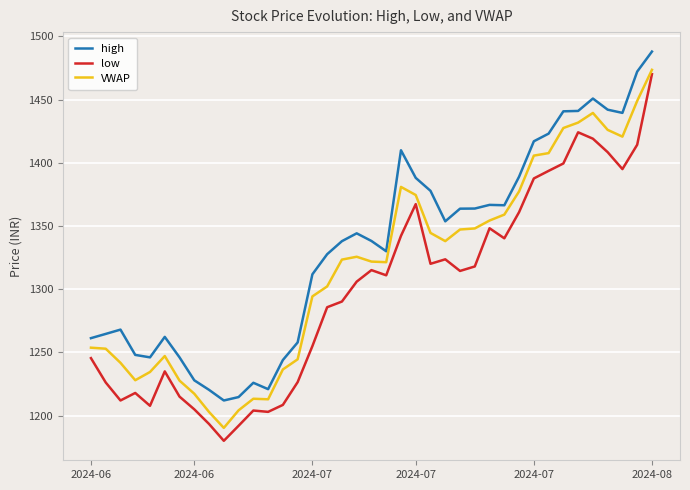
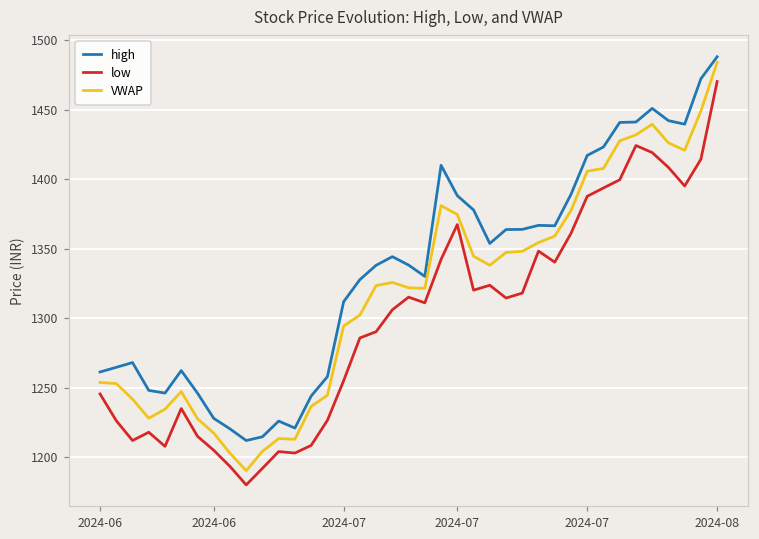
  {
    "high": {
      "2024-08": 1488
    },
    "low": {
      "2024-08": 1470
    },
    "VWAP": {
-     "2024-08": 1474
+     "2024-08": 1484
    }
  }
